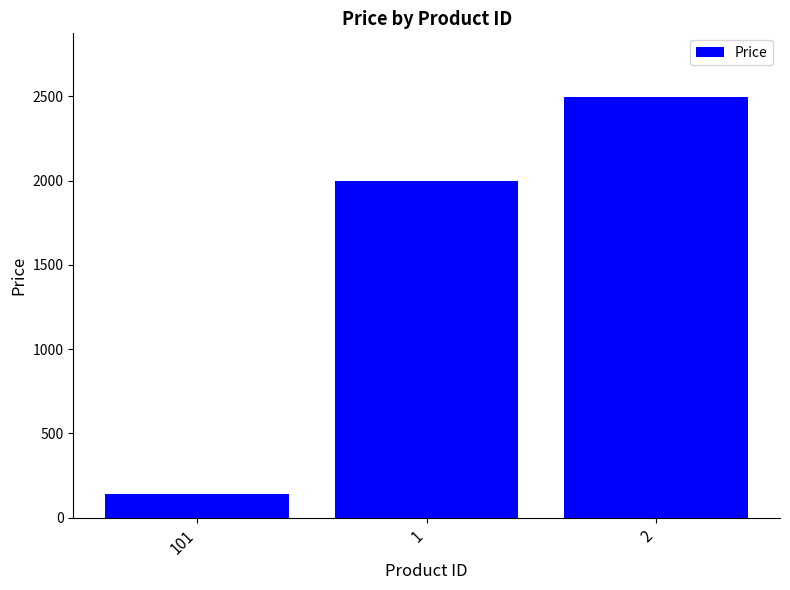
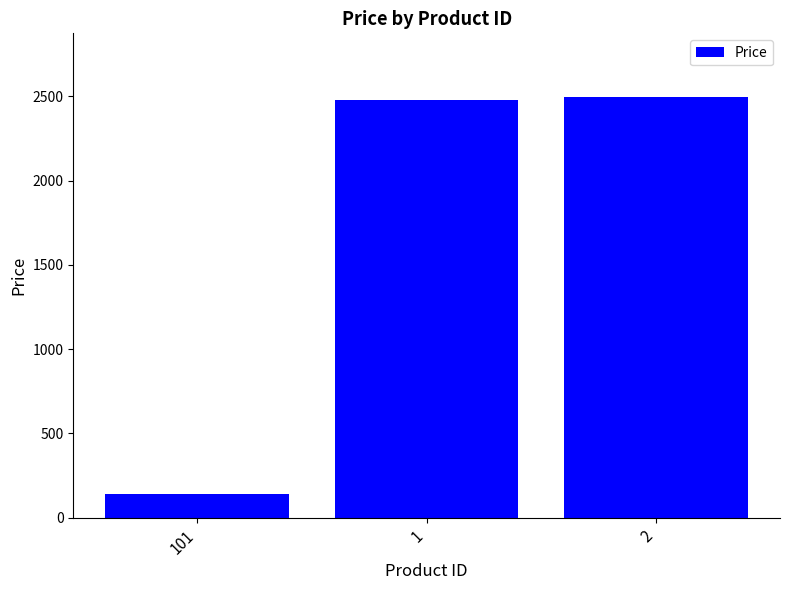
  {
    "101": 140,
-   "1": 2000,
+   "1": 2480,
    "2": 2500
  }
